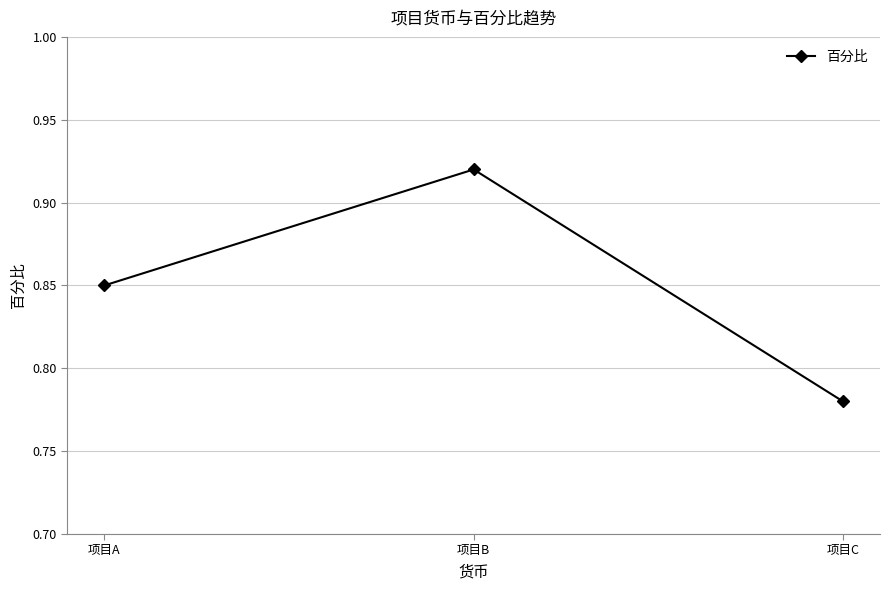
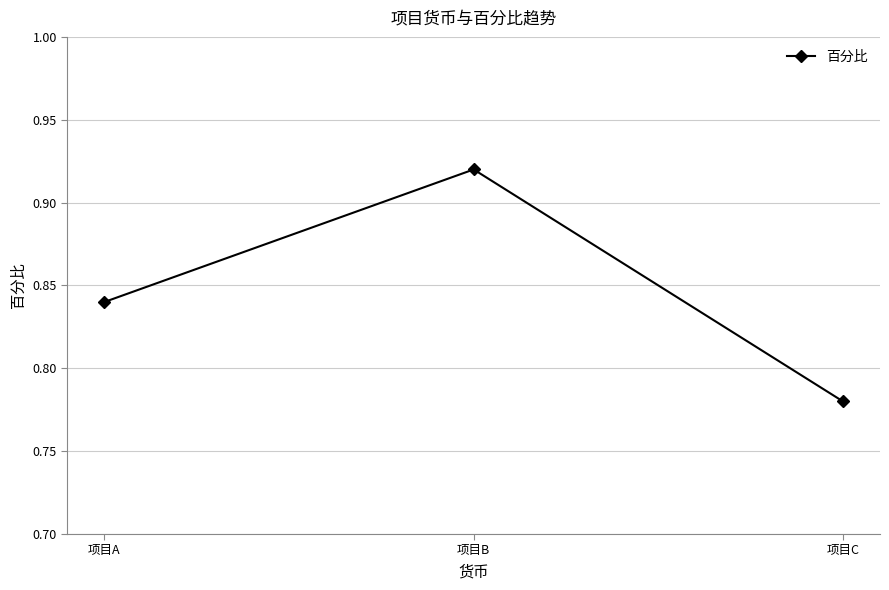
  {
-   "项目A": 0.85,
+   "项目A": 0.84,
    "项目B": 0.92,
    "项目C": 0.78
  }
